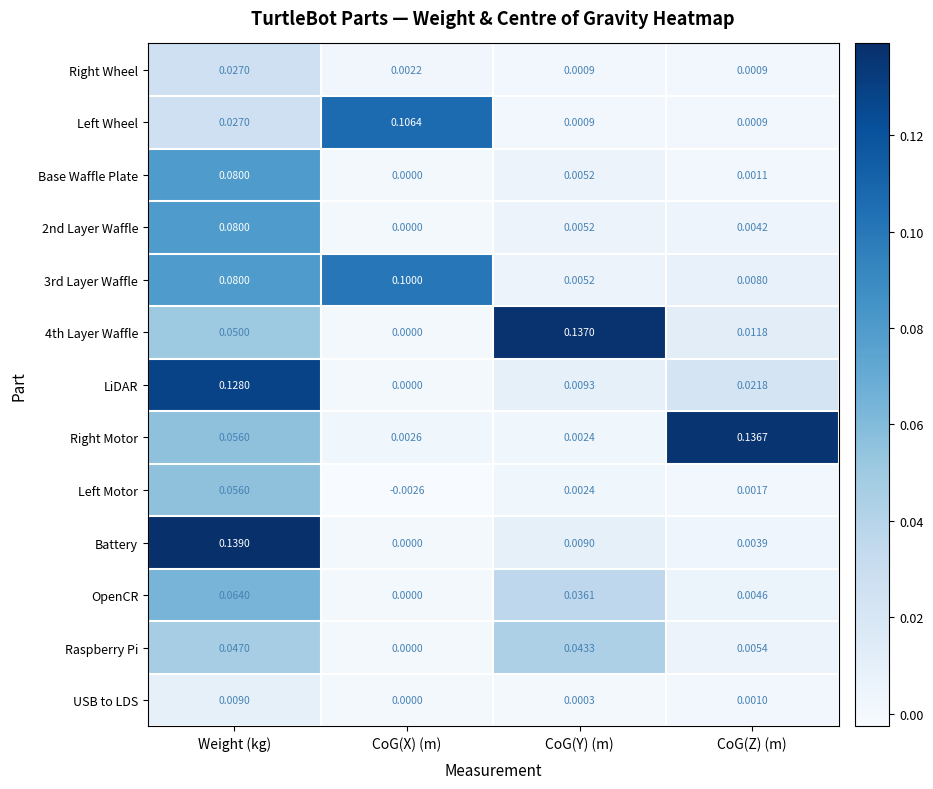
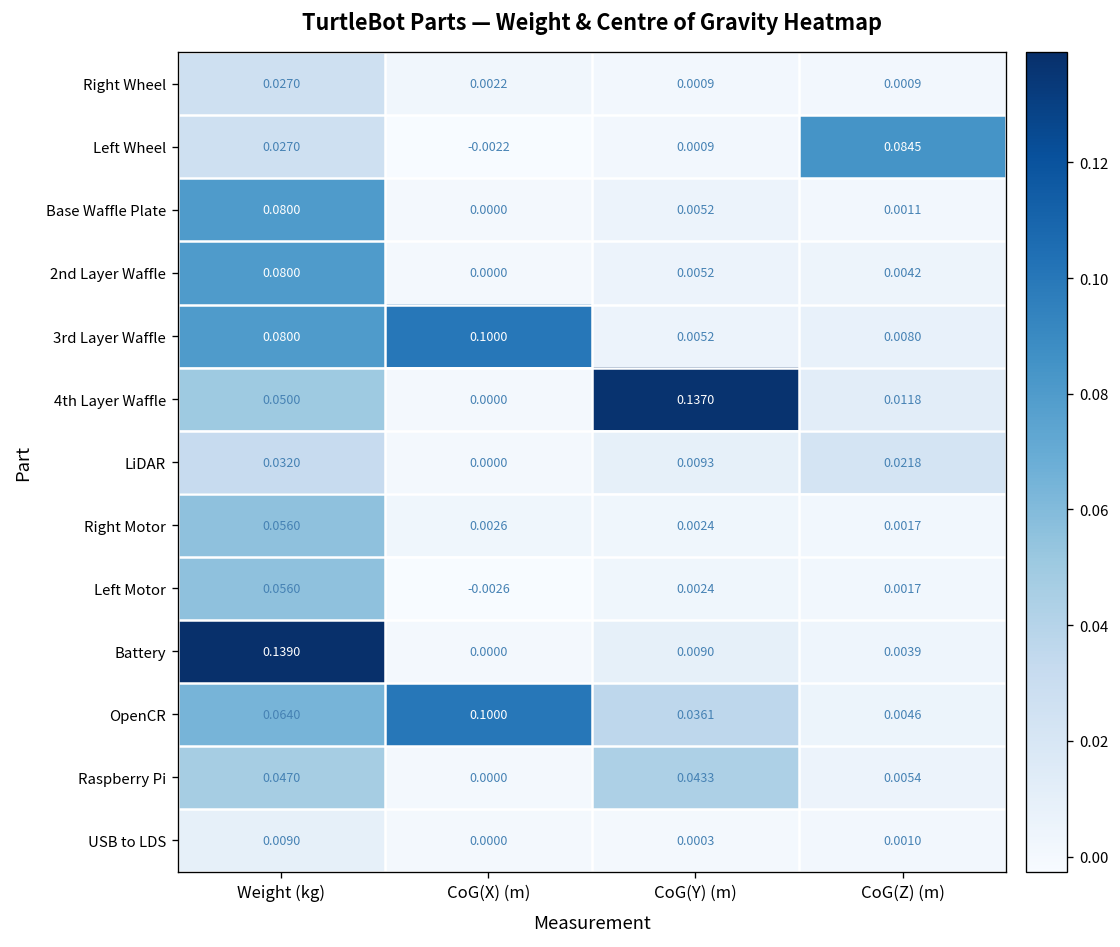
  {
    "Right Wheel": {
      "Weight (kg)": 0.0270,
      "CoG(X) (m)": 0.0022,
      "CoG(Y) (m)": 0.0009,
      "CoG(Z) (m)": 0.0009
    },
    "Left Wheel": {
      "Weight (kg)": 0.0270,
-     "CoG(X) (m)": 0.1064,
+     "CoG(X) (m)": -0.0022,
      "CoG(Y) (m)": 0.0009,
-     "CoG(Z) (m)": 0.0009
+     "CoG(Z) (m)": 0.0845
    },
    "Base Waffle Plate": {
      "Weight (kg)": 0.0800,
      "CoG(X) (m)": 0.0000,
      "CoG(Y) (m)": 0.0052,
      "CoG(Z) (m)": 0.0011
    },
    "2nd Layer Waffle": {
      "Weight (kg)": 0.0800,
      "CoG(X) (m)": 0.0000,
      "CoG(Y) (m)": 0.0052,
      "CoG(Z) (m)": 0.0042
    },
    "3rd Layer Waffle": {
      "Weight (kg)": 0.0800,
      "CoG(X) (m)": 0.1000,
      "CoG(Y) (m)": 0.0052,
      "CoG(Z) (m)": 0.0080
    },
    "4th Layer Waffle": {
      "Weight (kg)": 0.0500,
      "CoG(X) (m)": 0.0000,
      "CoG(Y) (m)": 0.1370,
      "CoG(Z) (m)": 0.0118
    },
    "LiDAR": {
-     "Weight (kg)": 0.1280,
+     "Weight (kg)": 0.0320,
      "CoG(X) (m)": 0.0000,
      "CoG(Y) (m)": 0.0093,
      "CoG(Z) (m)": 0.0218
    },
    "Right Motor": {
      "Weight (kg)": 0.0560,
      "CoG(X) (m)": 0.0026,
      "CoG(Y) (m)": 0.0024,
-     "CoG(Z) (m)": 0.1367
+     "CoG(Z) (m)": 0.0017
    },
    "Left Motor": {
      "Weight (kg)": 0.0560,
      "CoG(X) (m)": -0.0026,
      "CoG(Y) (m)": 0.0024,
      "CoG(Z) (m)": 0.0017
    },
    "Battery": {
      "Weight (kg)": 0.1390,
      "CoG(X) (m)": 0.0000,
      "CoG(Y) (m)": 0.0090,
      "CoG(Z) (m)": 0.0039
    },
    "OpenCR": {
      "Weight (kg)": 0.0640,
-     "CoG(X) (m)": 0.0000,
+     "CoG(X) (m)": 0.1000,
      "CoG(Y) (m)": 0.0361,
      "CoG(Z) (m)": 0.0046
    },
    "Raspberry Pi": {
      "Weight (kg)": 0.0470,
      "CoG(X) (m)": 0.0000,
      "CoG(Y) (m)": 0.0433,
      "CoG(Z) (m)": 0.0054
    },
    "USB to LDS": {
      "Weight (kg)": 0.0090,
      "CoG(X) (m)": 0.0000,
      "CoG(Y) (m)": 0.0003,
      "CoG(Z) (m)": 0.0010
    }
  }
